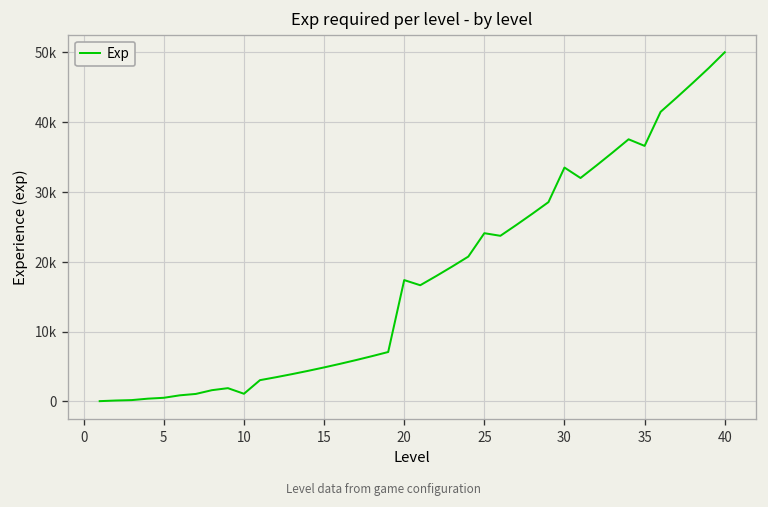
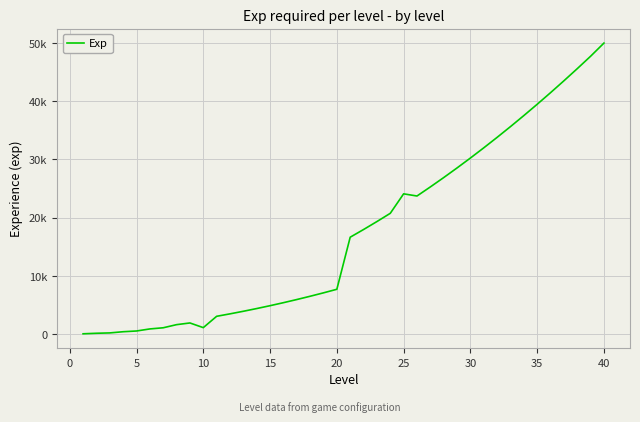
  {
    "5": 1000,
    "10": 1000,
    "15": 5000,
-   "20": 17000,
+   "20": 8000,
    "25": 24000,
-   "30": 33000,
-   "35": 37000,
+   "30": 30000,
+   "35": 39000,
    "40": 50000
  }
